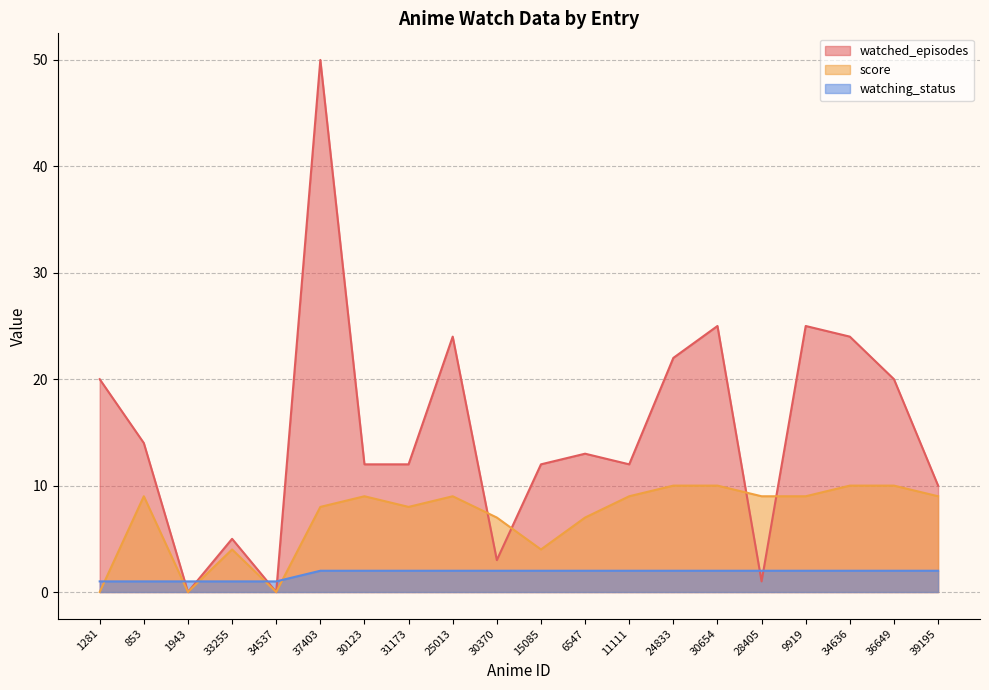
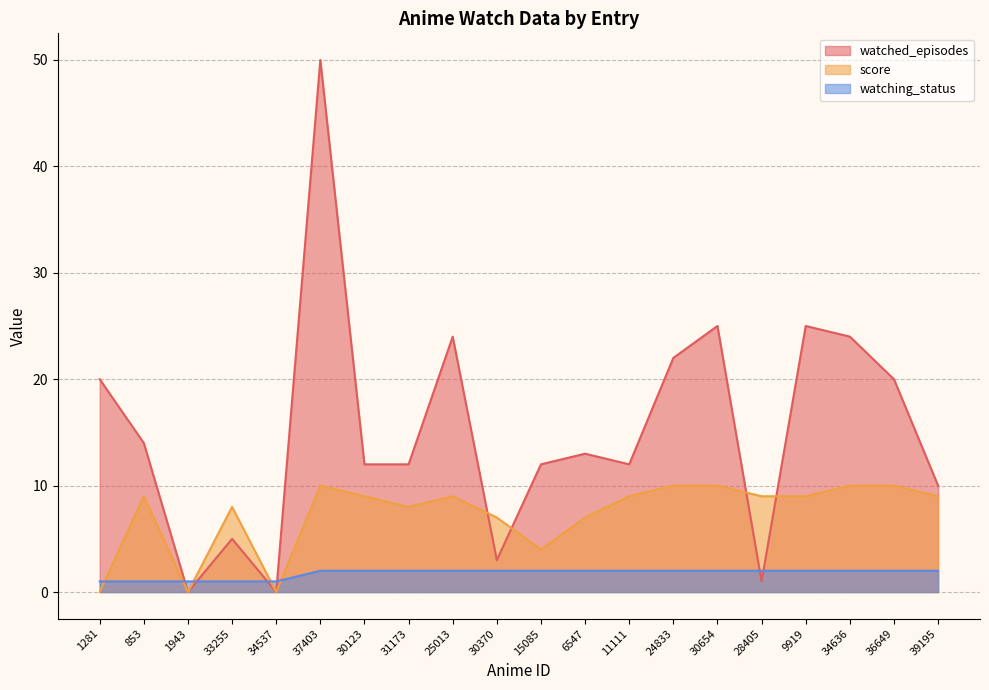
  {
    "watched_episodes": {
      "1281": 20,
      "853": 14,
      "33255": 5,
      "37403": 50,
      "30123": 12,
      "31173": 12,
      "25013": 24,
      "30370": 3,
      "15085": 12,
      "6547": 13,
      "11111": 12,
      "24833": 22,
      "30654": 25,
      "28405": 1,
      "9919": 25,
      "34636": 24,
      "36649": 20,
      "39195": 10
    },
    "score": {
      "1281": 0,
      "853": 9,
-     "33255": 4,
-     "37403": 8,
+     "33255": 8,
+     "37403": 10,
      "30123": 9,
      "31173": 8,
      "25013": 9,
      "30370": 7,
      "15085": 4,
      "6547": 7,
      "11111": 9,
      "24833": 10,
      "30654": 10,
      "28405": 9,
      "9919": 9,
      "34636": 10,
      "36649": 10,
      "39195": 9
    },
    "watching_status": {
      "1281": 1,
      "853": 1,
      "1943": 1,
      "33255": 1,
      "34537": 1,
      "37403": 2,
      "30123": 2,
      "31173": 2,
      "25013": 2,
      "30370": 2,
      "15085": 2,
      "6547": 2,
      "11111": 2,
      "24833": 2,
      "30654": 2,
      "28405": 2,
      "9919": 2,
      "34636": 2,
      "36649": 2,
      "39195": 2
    }
  }
